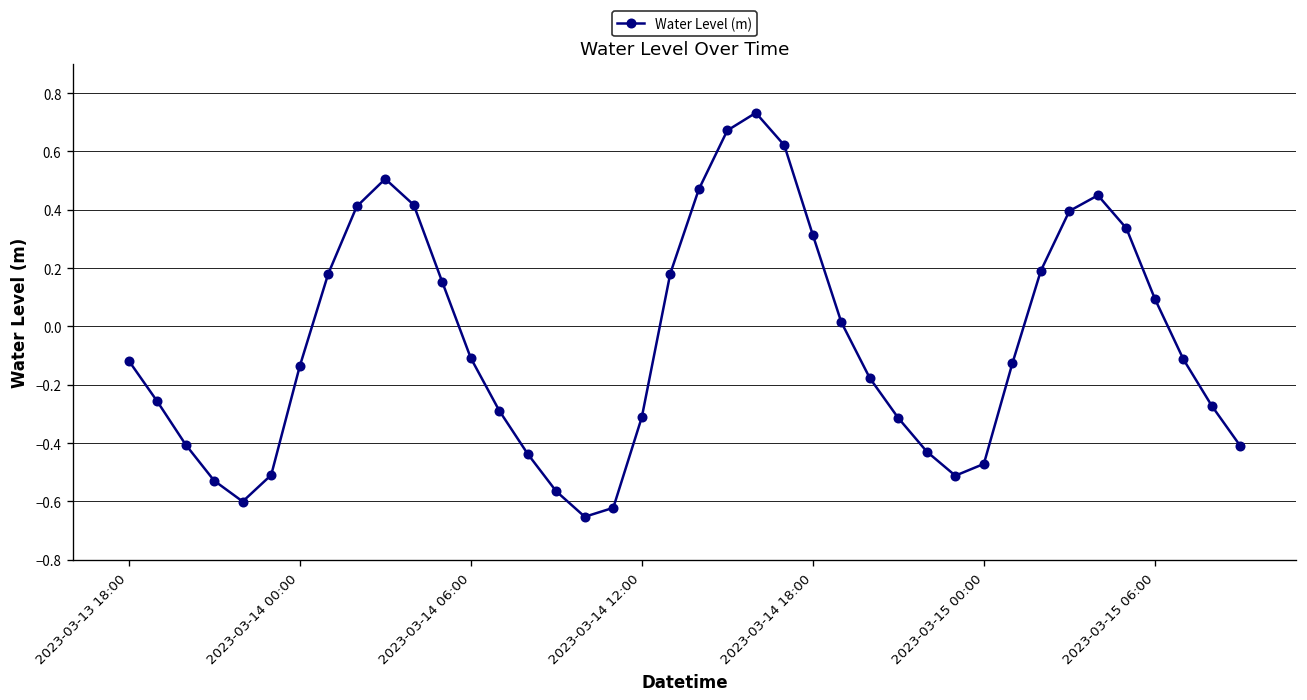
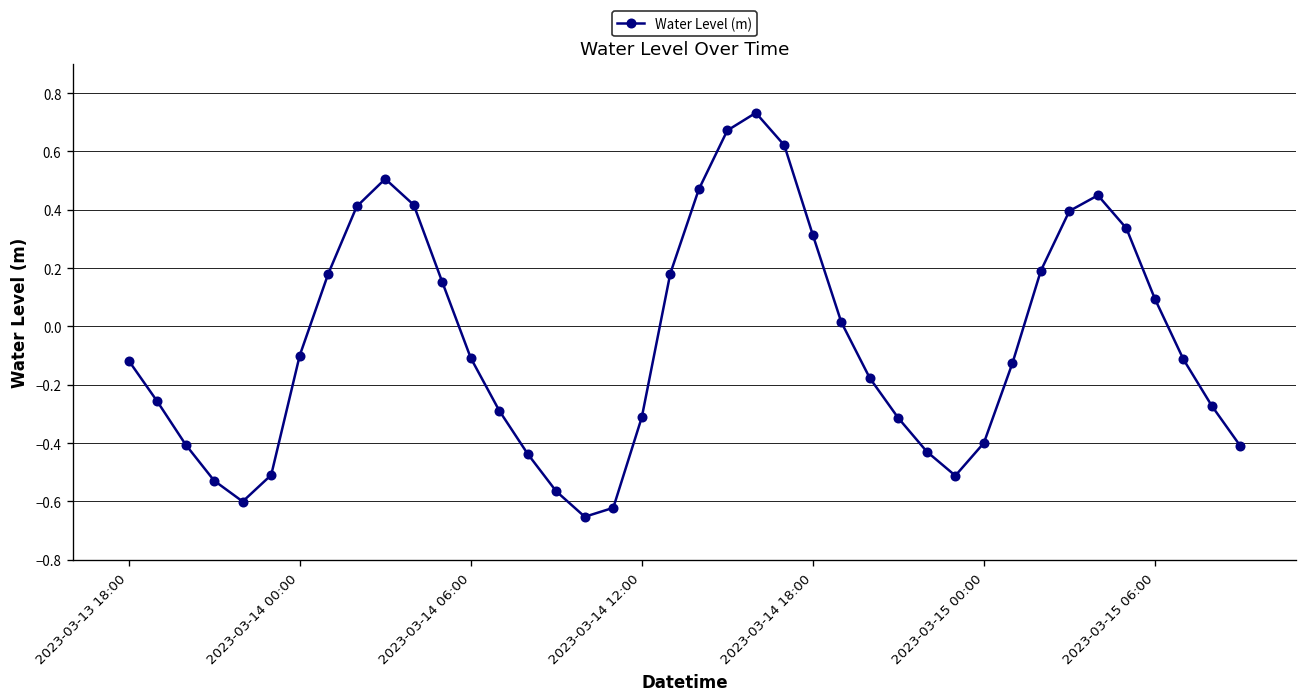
  {
    "2023-03-13 18:00": -0.12,
-   "2023-03-14 00:00": -0.14,
+   "2023-03-14 00:00": -0.10,
    "2023-03-14 06:00": -0.11,
    "2023-03-14 12:00": -0.31,
    "2023-03-14 18:00": 0.31,
-   "2023-03-15 00:00": -0.47,
+   "2023-03-15 00:00": -0.40,
    "2023-03-15 06:00": 0.09
  }
